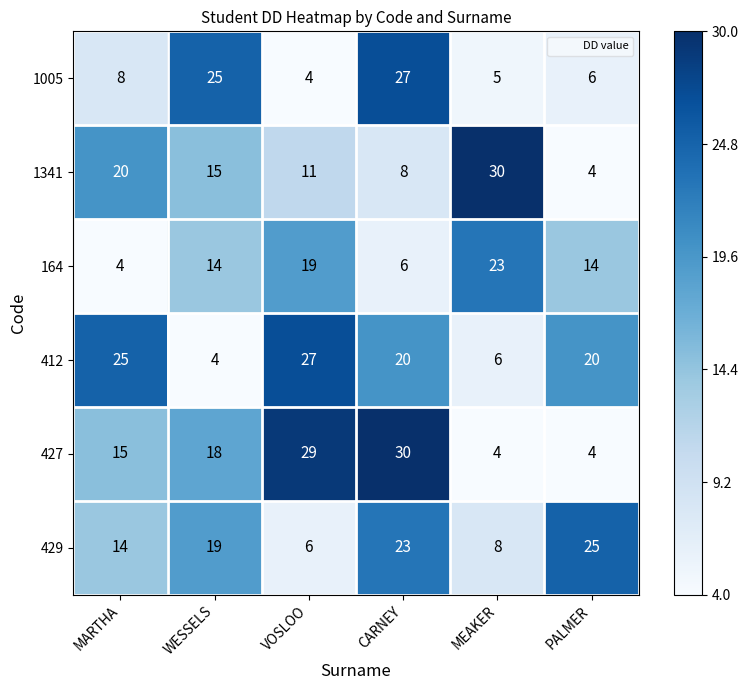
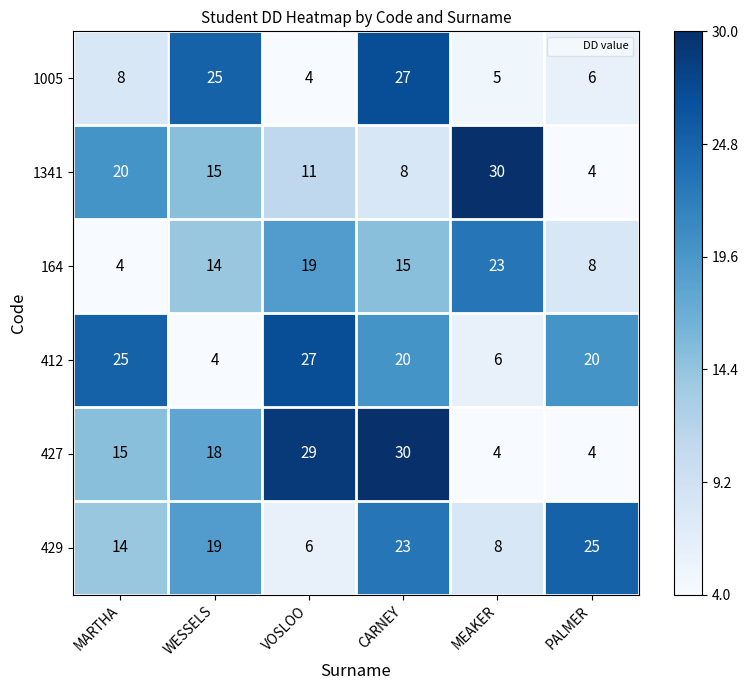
  {
    "1005": {
      "MARTHA": 8,
      "WESSELS": 25,
      "VOSLOO": 4,
      "CARNEY": 27,
      "MEAKER": 5,
      "PALMER": 6
    },
    "1341": {
      "MARTHA": 20,
      "WESSELS": 15,
      "VOSLOO": 11,
      "CARNEY": 8,
      "MEAKER": 30,
      "PALMER": 4
    },
    "164": {
      "MARTHA": 4,
      "WESSELS": 14,
      "VOSLOO": 19,
-     "CARNEY": 6,
+     "CARNEY": 15,
      "MEAKER": 23,
-     "PALMER": 14
+     "PALMER": 8
    },
    "412": {
      "MARTHA": 25,
      "WESSELS": 4,
      "VOSLOO": 27,
      "CARNEY": 20,
      "MEAKER": 6,
      "PALMER": 20
    },
    "427": {
      "MARTHA": 15,
      "WESSELS": 18,
      "VOSLOO": 29,
      "CARNEY": 30,
      "MEAKER": 4,
      "PALMER": 4
    },
    "429": {
      "MARTHA": 14,
      "WESSELS": 19,
      "VOSLOO": 6,
      "CARNEY": 23,
      "MEAKER": 8,
      "PALMER": 25
    }
  }
